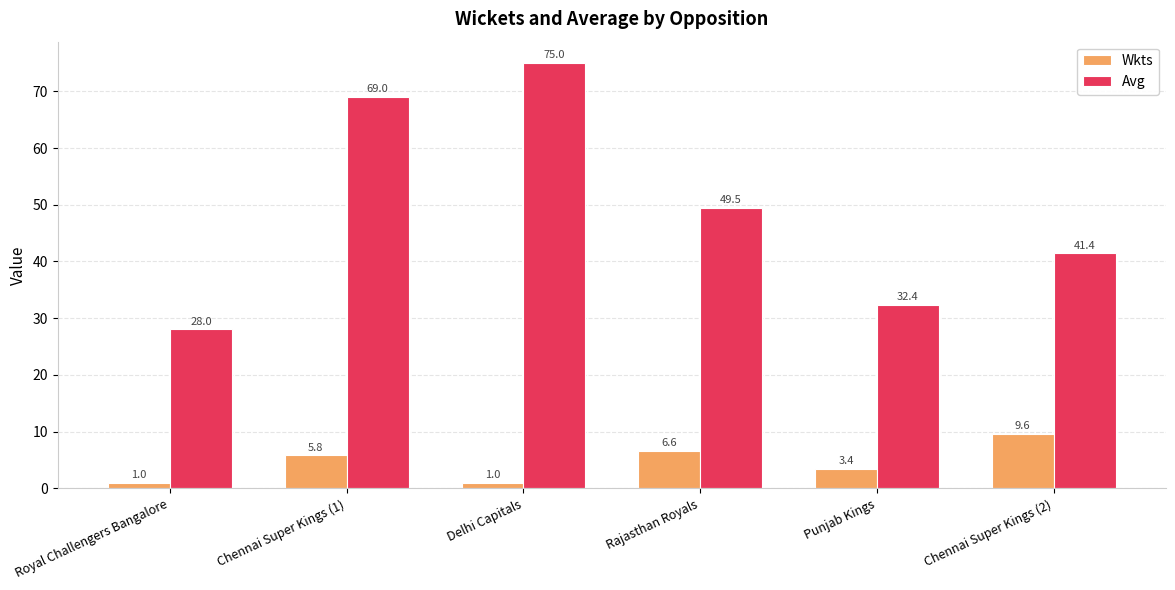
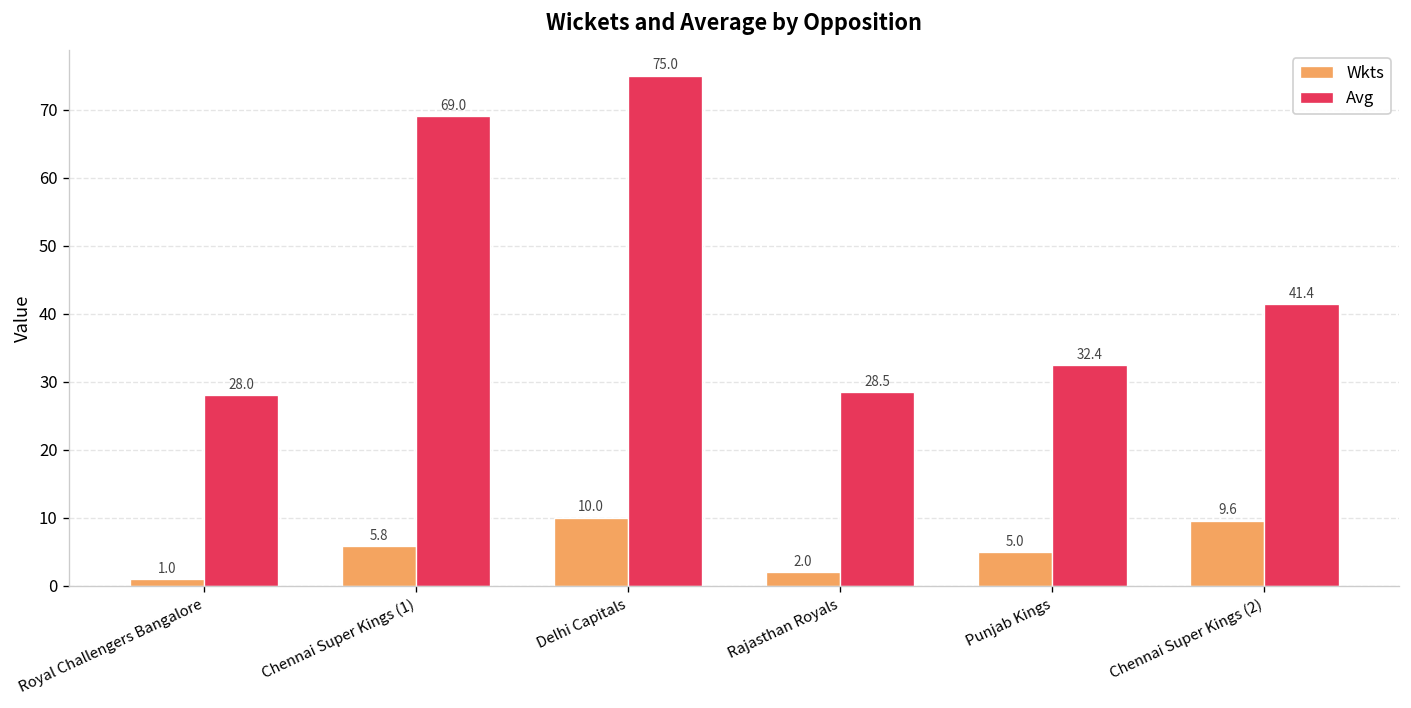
  {
    "Wkts": {
      "Royal Challengers Bangalore": 1.0,
      "Chennai Super Kings (1)": 5.8,
-     "Delhi Capitals": 1.0,
-     "Rajasthan Royals": 6.6,
-     "Punjab Kings": 3.4,
+     "Delhi Capitals": 10.0,
+     "Rajasthan Royals": 2.0,
+     "Punjab Kings": 5.0,
      "Chennai Super Kings (2)": 9.6
    },
    "Avg": {
      "Royal Challengers Bangalore": 28.0,
      "Chennai Super Kings (1)": 69.0,
      "Delhi Capitals": 75.0,
-     "Rajasthan Royals": 49.5,
+     "Rajasthan Royals": 28.5,
      "Punjab Kings": 32.4,
      "Chennai Super Kings (2)": 41.4
    }
  }
